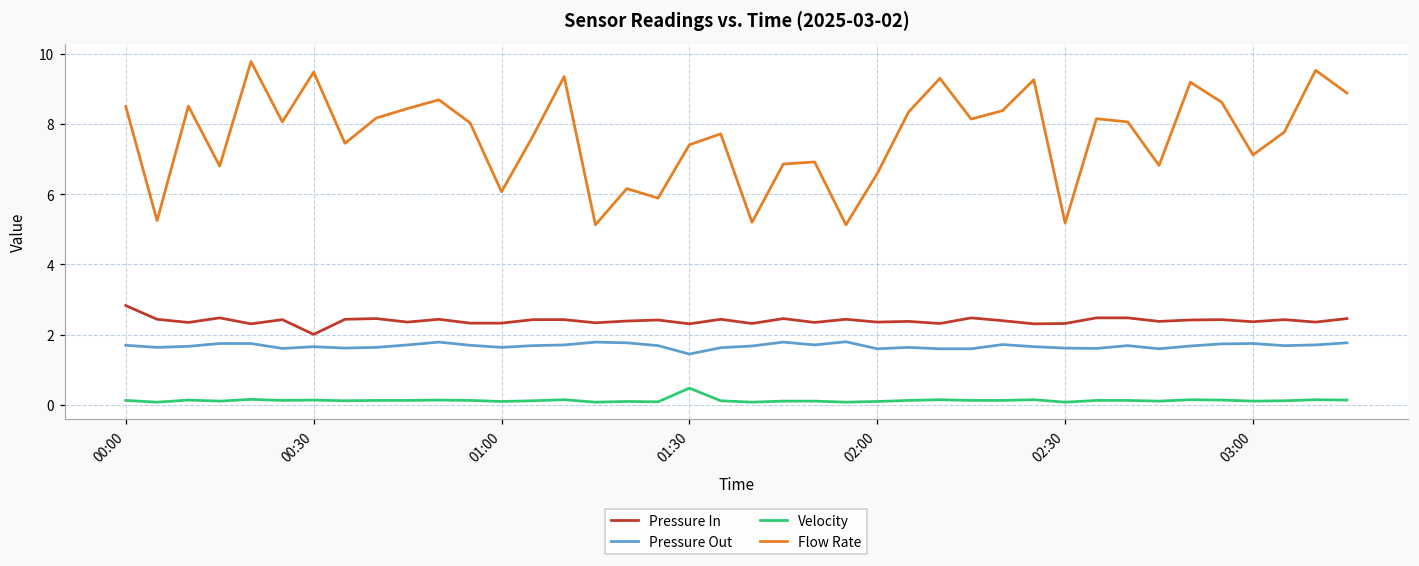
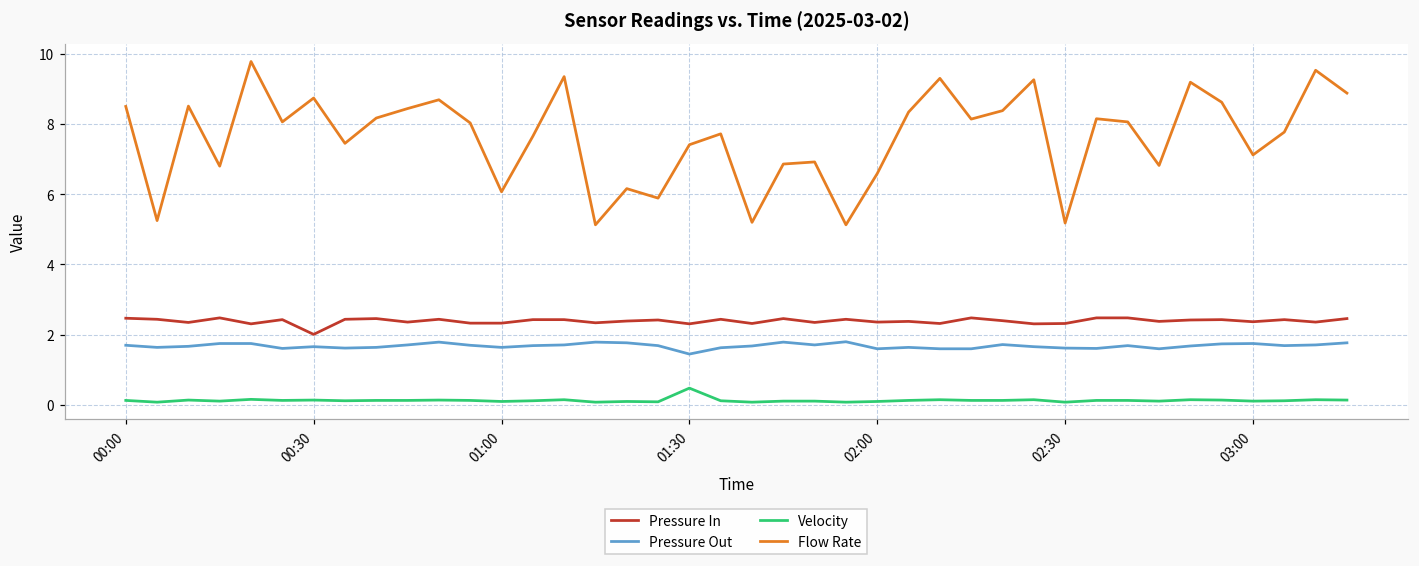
  {
    "Pressure In": {
-     "00:00": 2.8,
+     "00:00": 2.5,
      "00:30": 2.0,
      "01:00": 2.3,
      "01:30": 2.3,
      "02:00": 2.4,
      "02:30": 2.3,
      "03:00": 2.4
    },
    "Pressure Out": {
      "00:00": 1.7,
      "00:30": 1.7,
      "01:00": 1.6,
      "01:30": 1.5,
      "02:00": 1.6,
      "02:30": 1.6,
      "03:00": 1.8
    },
    "Velocity": {
      "00:00": 0.1,
      "00:30": 0.1,
      "01:00": 0.1,
      "01:30": 0.5,
      "02:00": 0.1,
      "02:30": 0.1,
      "03:00": 0.1
    },
    "Flow Rate": {
      "00:00": 8.5,
-     "00:30": 9.5,
+     "00:30": 8.7,
      "01:00": 6.1,
      "01:30": 7.4,
      "02:00": 6.6,
      "02:30": 5.2,
      "03:00": 7.1
    }
  }
